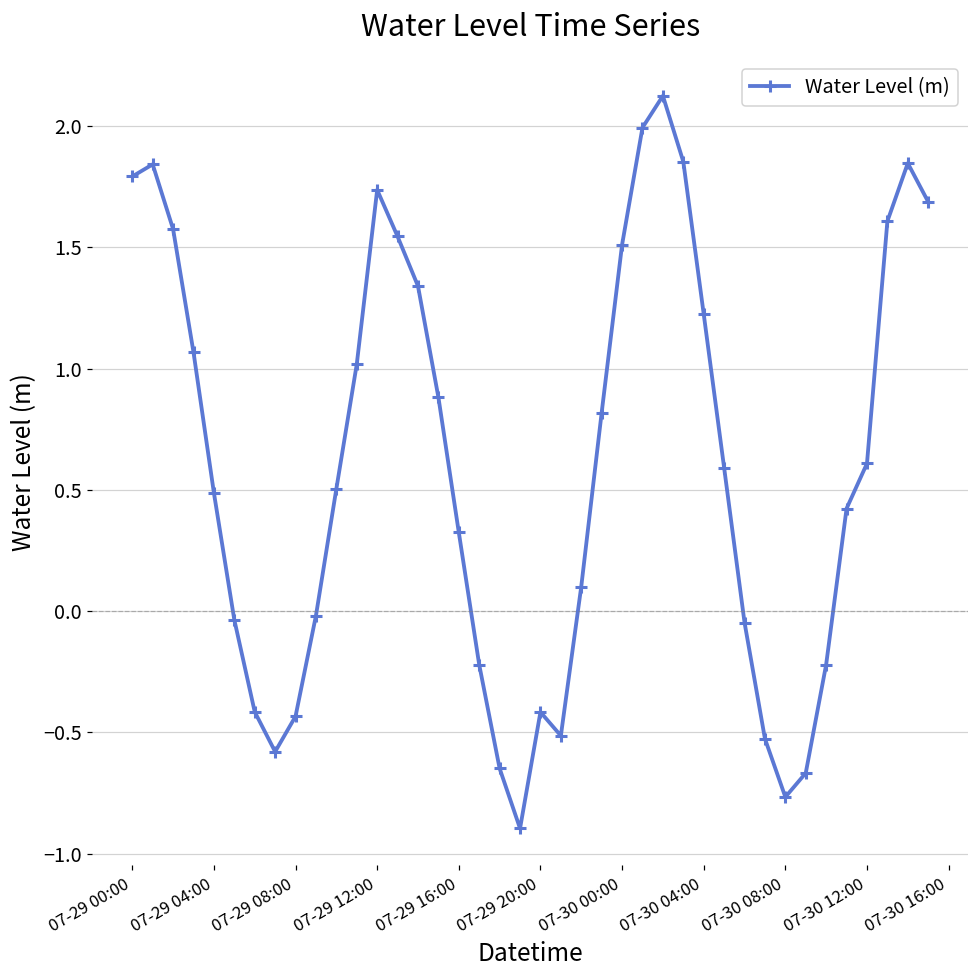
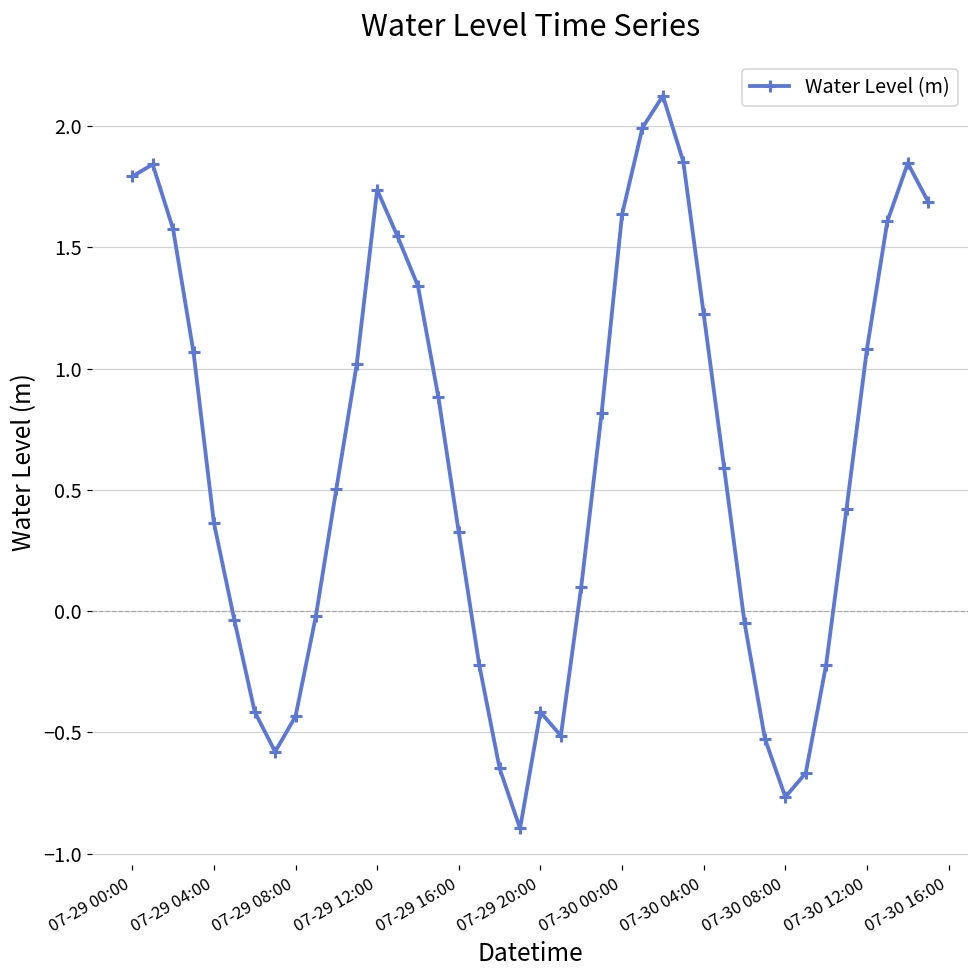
  {
    "07-29 00:00": 1.79,
-   "07-29 04:00": 0.49,
+   "07-29 04:00": 0.36,
    "07-29 08:00": -0.43,
    "07-29 12:00": 1.74,
    "07-29 16:00": 0.32,
    "07-29 20:00": -0.42,
-   "07-30 00:00": 1.51,
+   "07-30 00:00": 1.64,
    "07-30 04:00": 1.22,
    "07-30 08:00": -0.77,
-   "07-30 12:00": 0.61
+   "07-30 12:00": 1.08
  }
